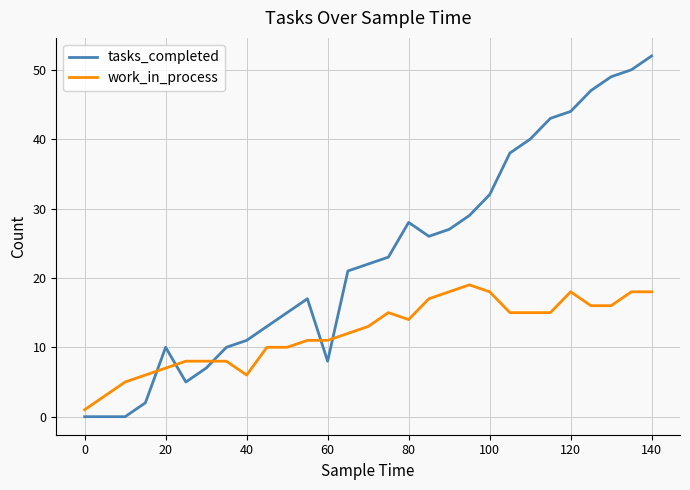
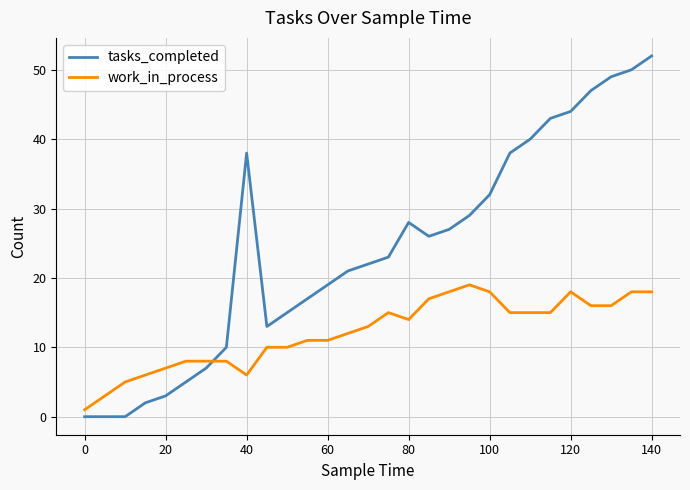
  {
    "tasks_completed": {
      "0": 0,
-     "20": 10,
-     "40": 11,
-     "60": 8,
+     "20": 3,
+     "40": 38,
+     "60": 19,
      "80": 28,
      "100": 32,
      "120": 44,
      "140": 52
    },
    "work_in_process": {
      "0": 1,
      "20": 7,
      "40": 6,
      "60": 11,
      "80": 14,
      "100": 18,
      "120": 18,
      "140": 18
    }
  }
